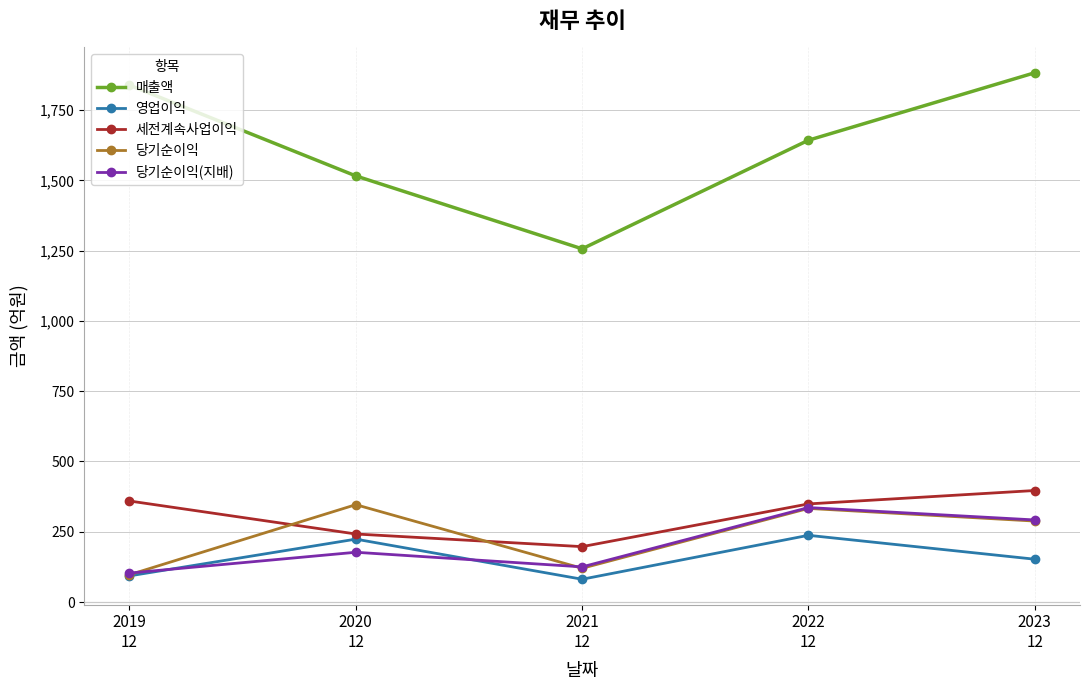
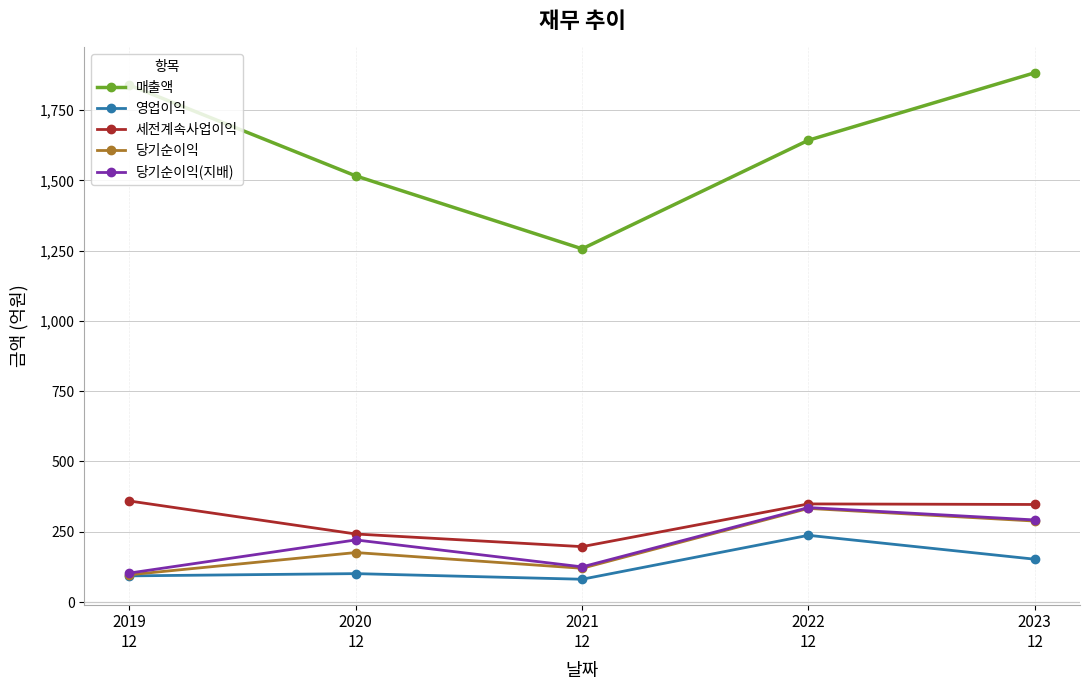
  {
    "매출액": {
      "2020 12": "1,520",
      "2021 12": "1,260",
      "2022 12": "1,640",
      "2023 12": "1,880"
    },
    "영업이익": {
-     "2020 12": "220",
+     "2020 12": "100",
      "2021 12": "80",
      "2022 12": "240",
      "2023 12": "150"
    },
    "세전계속사업이익": {
      "2019 12": "360",
      "2020 12": "240",
      "2021 12": "200",
      "2022 12": "350",
-     "2023 12": "400"
+     "2023 12": "350"
    },
    "당기순이익": {
-     "2020 12": "350"
+     "2020 12": "180"
    },
    "당기순이익(지배)": {
-     "2020 12": "180"
+     "2020 12": "220"
    }
  }
